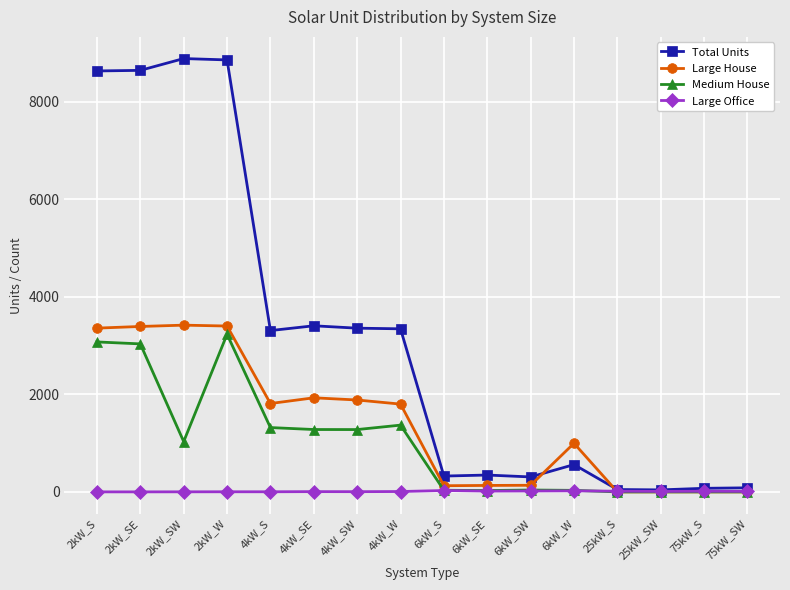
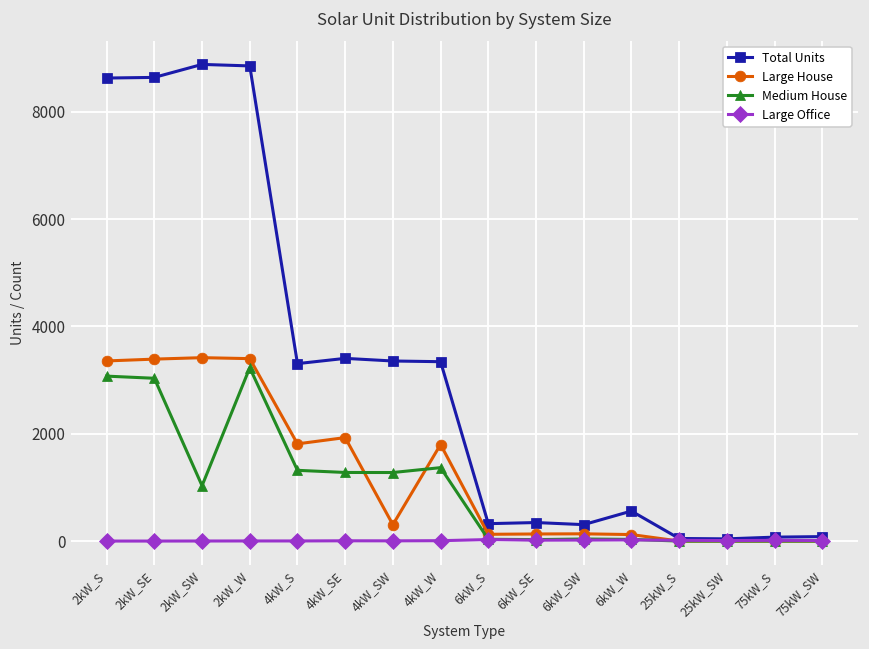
  {
    "Total Units": {
      "2kW_S": 8600,
      "2kW_SE": 8600,
      "2kW_SW": 8900,
      "2kW_W": 8900,
      "4kW_S": 3300,
      "4kW_SE": 3400,
      "4kW_SW": 3400,
      "4kW_W": 3300,
      "6kW_S": 300,
      "6kW_SE": 300,
      "6kW_SW": 300,
      "6kW_W": 600,
      "75kW_S": 100,
      "75kW_SW": 100
    },
    "Large House": {
      "2kW_S": 3400,
      "2kW_SE": 3400,
      "2kW_SW": 3400,
      "2kW_W": 3400,
      "4kW_S": 1800,
      "4kW_SE": 1900,
-     "4kW_SW": 1900,
+     "4kW_SW": 300,
      "4kW_W": 1800,
      "6kW_S": 100,
      "6kW_SE": 100,
      "6kW_SW": 100,
-     "6kW_W": 1000
+     "6kW_W": 100
    },
    "Medium House": {
      "2kW_S": 3100,
      "2kW_SE": 3000,
      "2kW_SW": 1000,
      "2kW_W": 3200,
      "4kW_S": 1300,
      "4kW_SE": 1300,
      "4kW_SW": 1300,
      "4kW_W": 1400
    },
    "Large Office": {
      "2kW_S": 0,
      "2kW_SE": 0,
      "2kW_SW": 0,
      "2kW_W": 0,
      "4kW_S": 0,
      "4kW_SE": 0,
      "4kW_SW": 0,
      "4kW_W": 0
    }
  }
